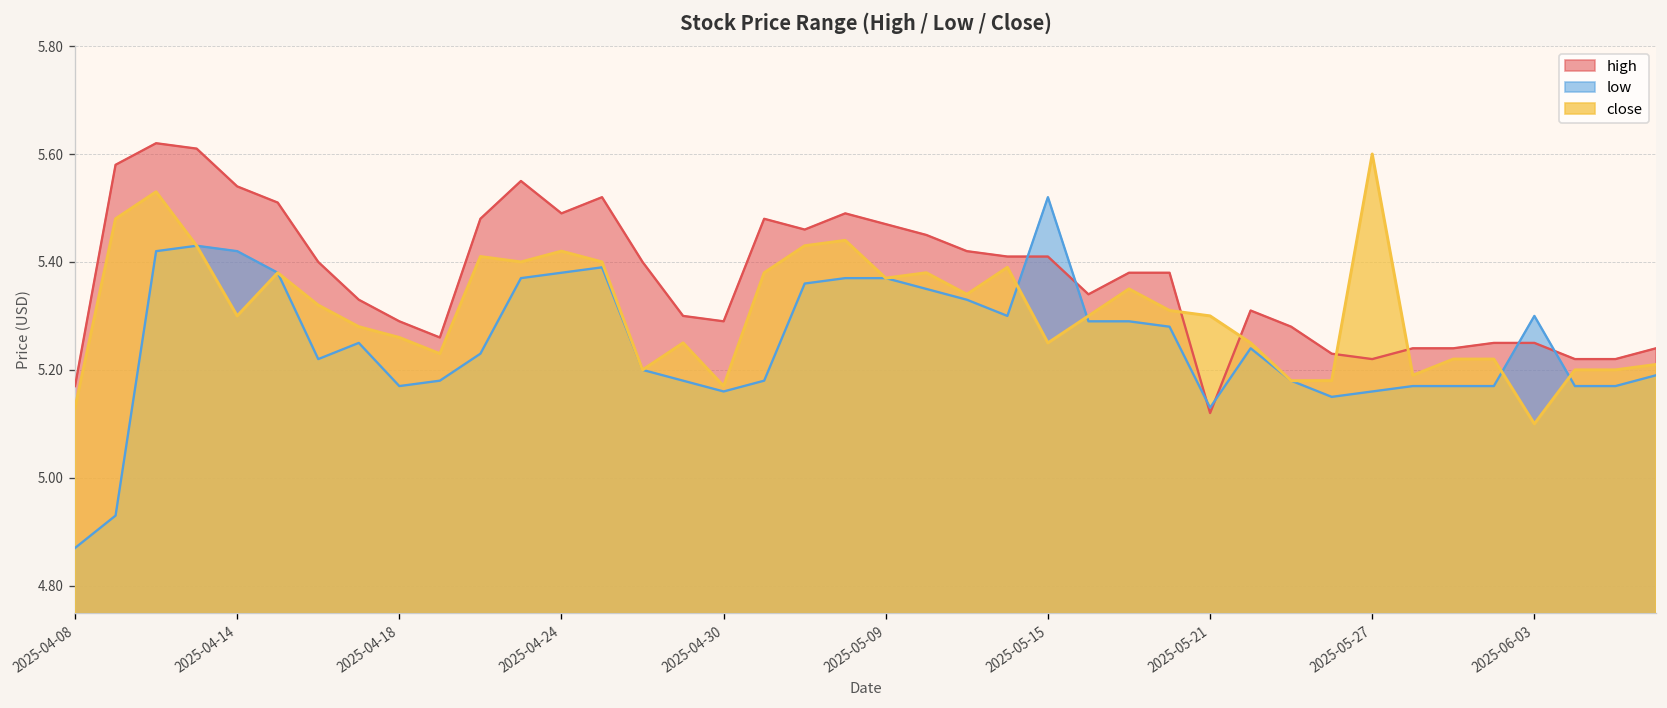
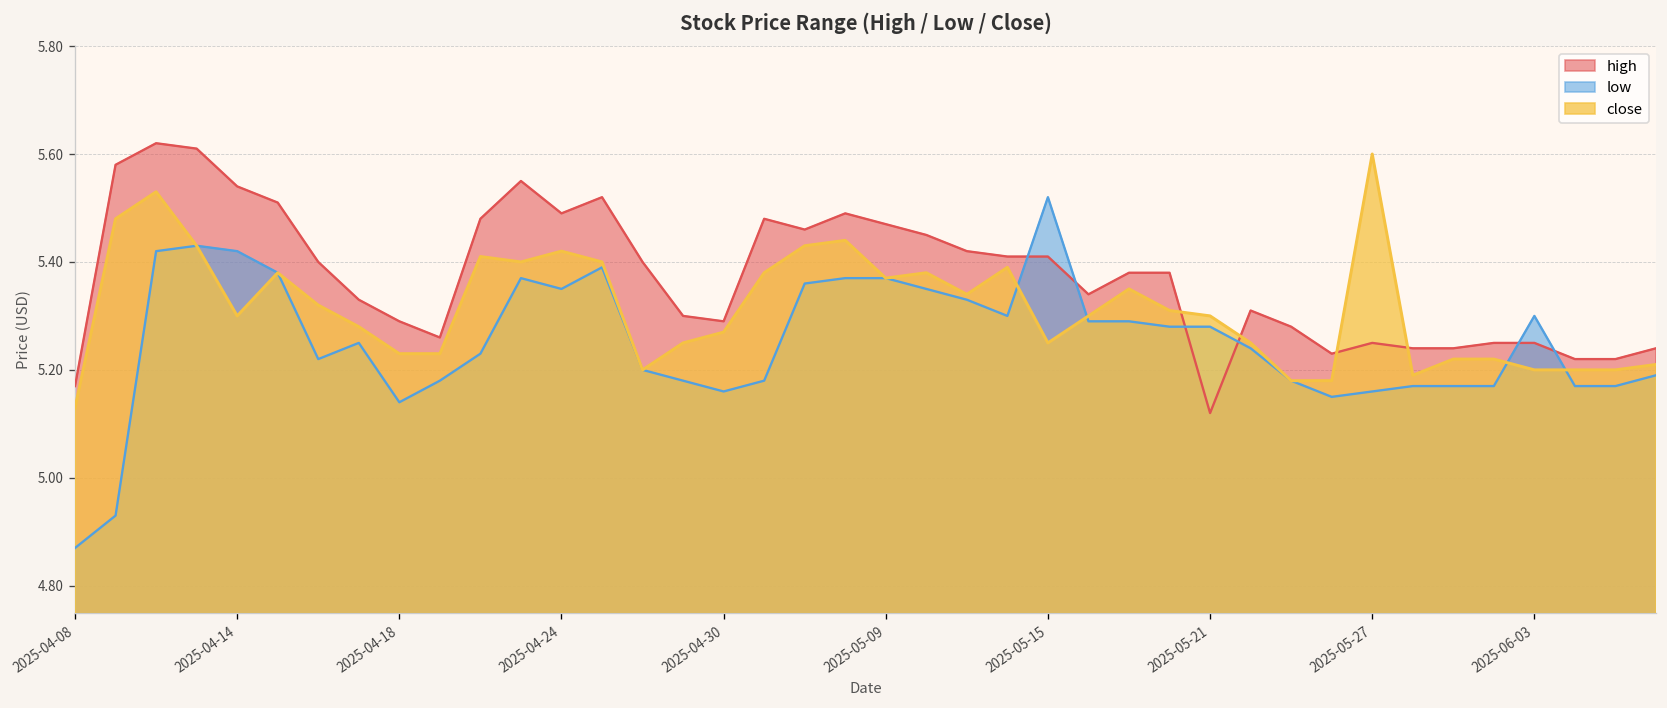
  {
    "high": {
      "2025-04-08": 5.17,
      "2025-04-14": 5.54,
      "2025-04-18": 5.29,
      "2025-04-24": 5.49,
      "2025-04-30": 5.29,
      "2025-05-09": 5.47,
      "2025-05-15": 5.41,
      "2025-05-21": 5.12,
-     "2025-05-27": 5.22,
+     "2025-05-27": 5.25,
      "2025-06-03": 5.25
    },
    "low": {
      "2025-04-08": 4.87,
      "2025-04-14": 5.42,
-     "2025-04-18": 5.17,
-     "2025-04-24": 5.38,
+     "2025-04-18": 5.14,
+     "2025-04-24": 5.35,
      "2025-04-30": 5.16,
      "2025-05-15": 5.52,
-     "2025-05-21": 5.13,
+     "2025-05-21": 5.28,
      "2025-05-27": 5.16,
      "2025-06-03": 5.30
    },
    "close": {
      "2025-04-08": 5.13,
      "2025-04-14": 5.30,
-     "2025-04-18": 5.26,
+     "2025-04-18": 5.23,
      "2025-04-24": 5.42,
-     "2025-04-30": 5.17,
+     "2025-04-30": 5.27,
      "2025-05-15": 5.25,
      "2025-05-21": 5.30,
      "2025-05-27": 5.60,
-     "2025-06-03": 5.1
+     "2025-06-03": 5.2
    }
  }
